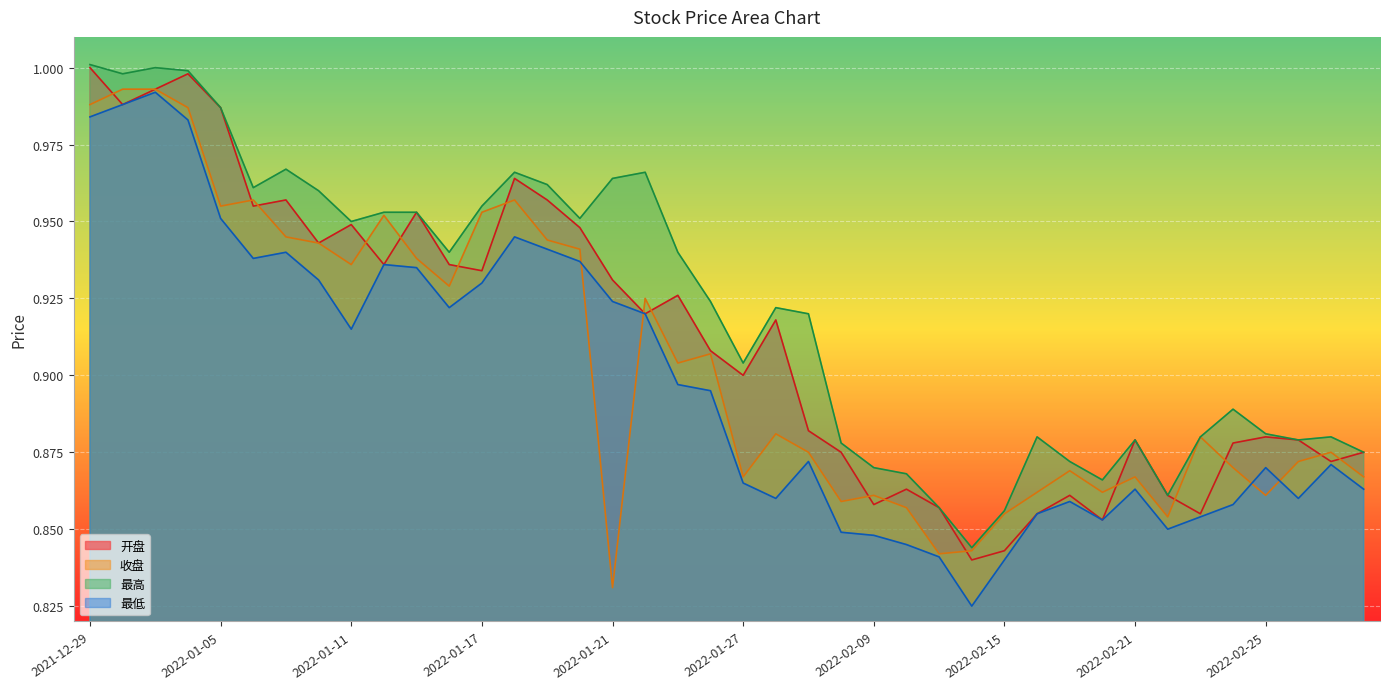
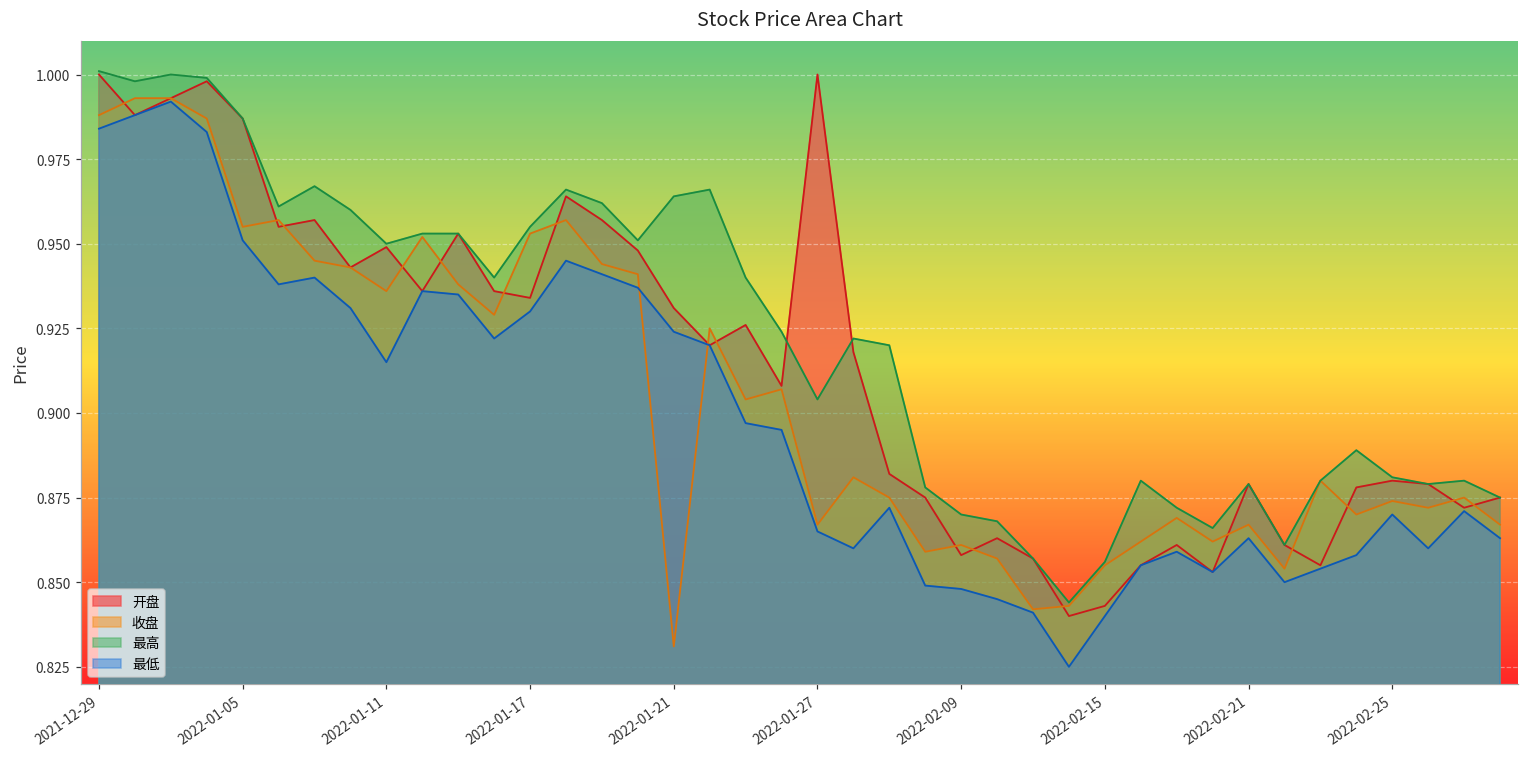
  {
    "开盘": {
      "2021-12-29": 1.0,
      "2022-01-11": 0.949,
      "2022-01-17": 0.934,
      "2022-01-21": 0.931,
-     "2022-01-27": 0.9,
+     "2022-01-27": 1.0,
      "2022-02-09": 0.858,
      "2022-02-15": 0.843,
      "2022-02-25": 0.880
    },
    "收盘": {
      "2021-12-29": 0.988,
      "2022-01-05": 0.955,
      "2022-01-11": 0.936,
      "2022-01-17": 0.953,
      "2022-01-21": 0.831,
      "2022-01-27": 0.867,
      "2022-02-09": 0.861,
      "2022-02-15": 0.855,
      "2022-02-21": 0.867,
-     "2022-02-25": 0.861
+     "2022-02-25": 0.874
    },
    "最高": {
      "2021-12-29": 1.001,
      "2022-01-11": 0.950,
      "2022-01-17": 0.955,
      "2022-01-21": 0.964,
      "2022-01-27": 0.904,
      "2022-02-09": 0.870,
      "2022-02-15": 0.856,
      "2022-02-25": 0.881
    },
    "最低": {
      "2021-12-29": 0.984,
      "2022-01-05": 0.951,
      "2022-01-11": 0.915,
      "2022-01-17": 0.930,
      "2022-01-21": 0.924,
      "2022-01-27": 0.865,
      "2022-02-09": 0.848,
      "2022-02-15": 0.840,
      "2022-02-21": 0.863,
      "2022-02-25": 0.870
    }
  }
